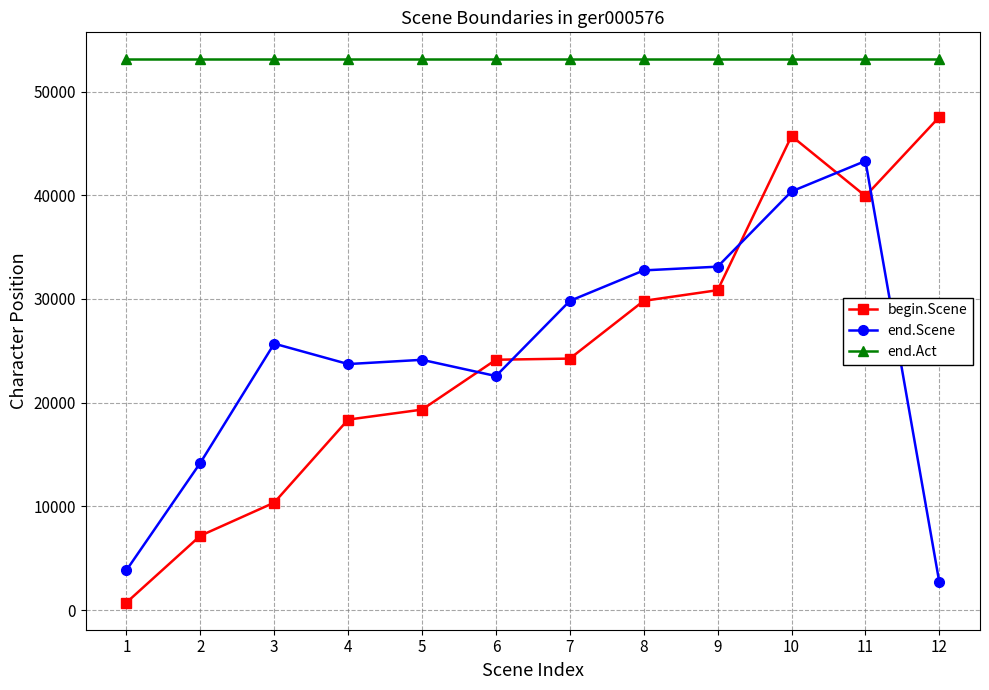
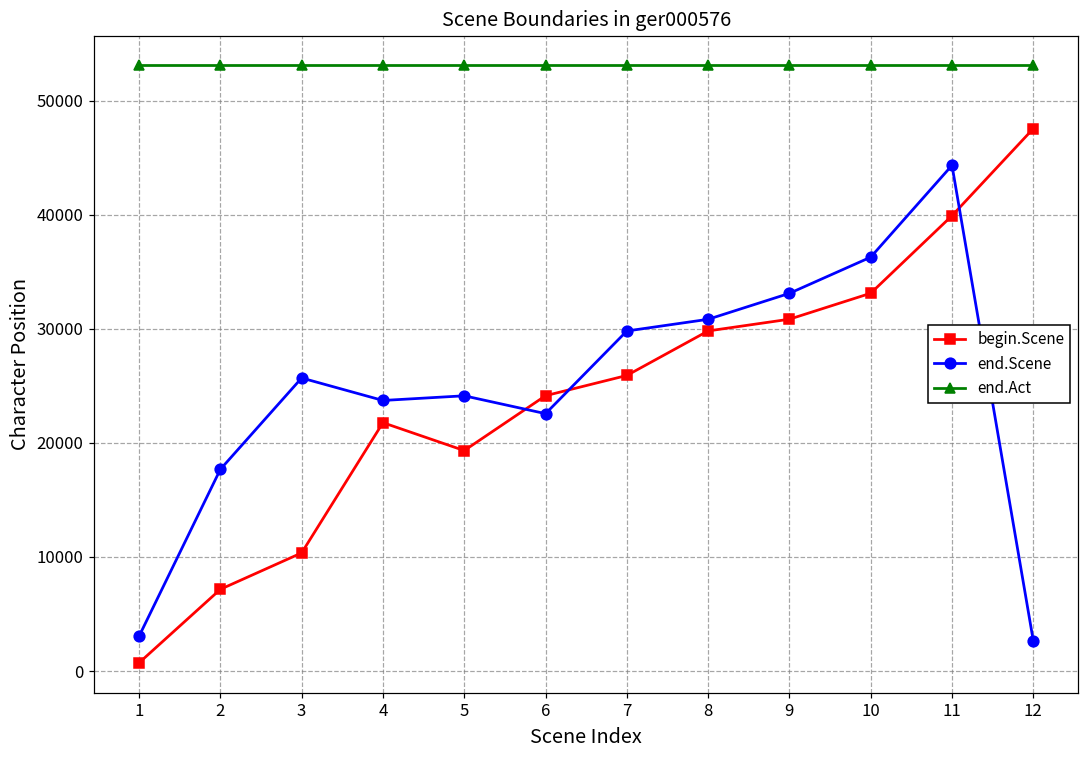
  {
    "begin.Scene": {
      "1": 700,
      "2": 7200,
      "3": 10400,
-     "4": 18400,
+     "4": 21800,
      "5": 19300,
      "6": 24100,
-     "7": 24200,
+     "7": 25900,
      "8": 29800,
      "9": 30800,
-     "10": 45700,
+     "10": 33100,
      "11": 39900,
      "12": 47600
    },
    "end.Scene": {
-     "1": 3800,
-     "2": 14200,
+     "1": 3000,
+     "2": 17700,
      "3": 25700,
      "4": 23700,
      "5": 24100,
      "6": 22600,
      "7": 29800,
-     "8": 32800,
+     "8": 30800,
      "9": 33100,
-     "10": 40400,
-     "11": 43300,
+     "10": 36300,
+     "11": 44300,
      "12": 2700
    },
    "end.Act": {
      "1": 53100,
      "2": 53100,
      "3": 53100,
      "4": 53100,
      "5": 53100,
      "6": 53100,
      "7": 53100,
      "8": 53100,
      "9": 53100,
      "10": 53100,
      "11": 53100,
      "12": 53100
    }
  }
